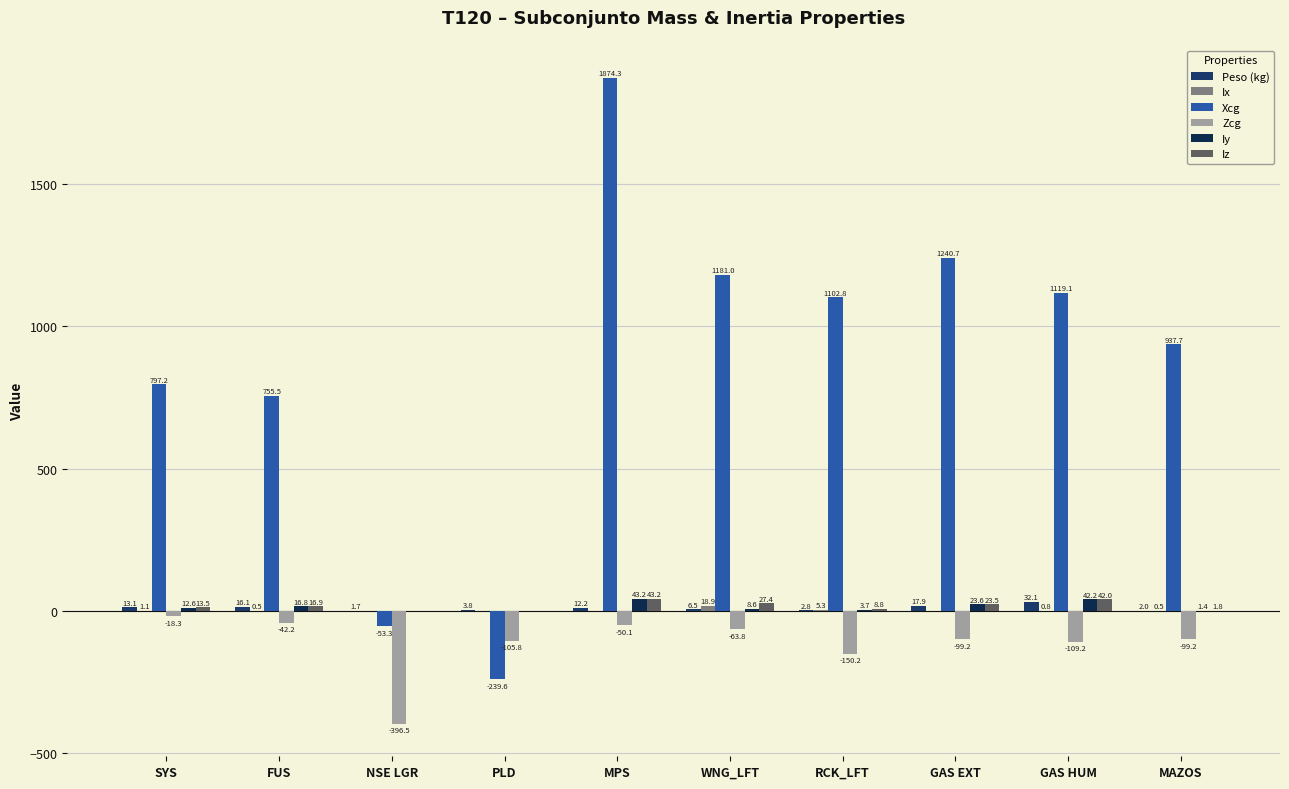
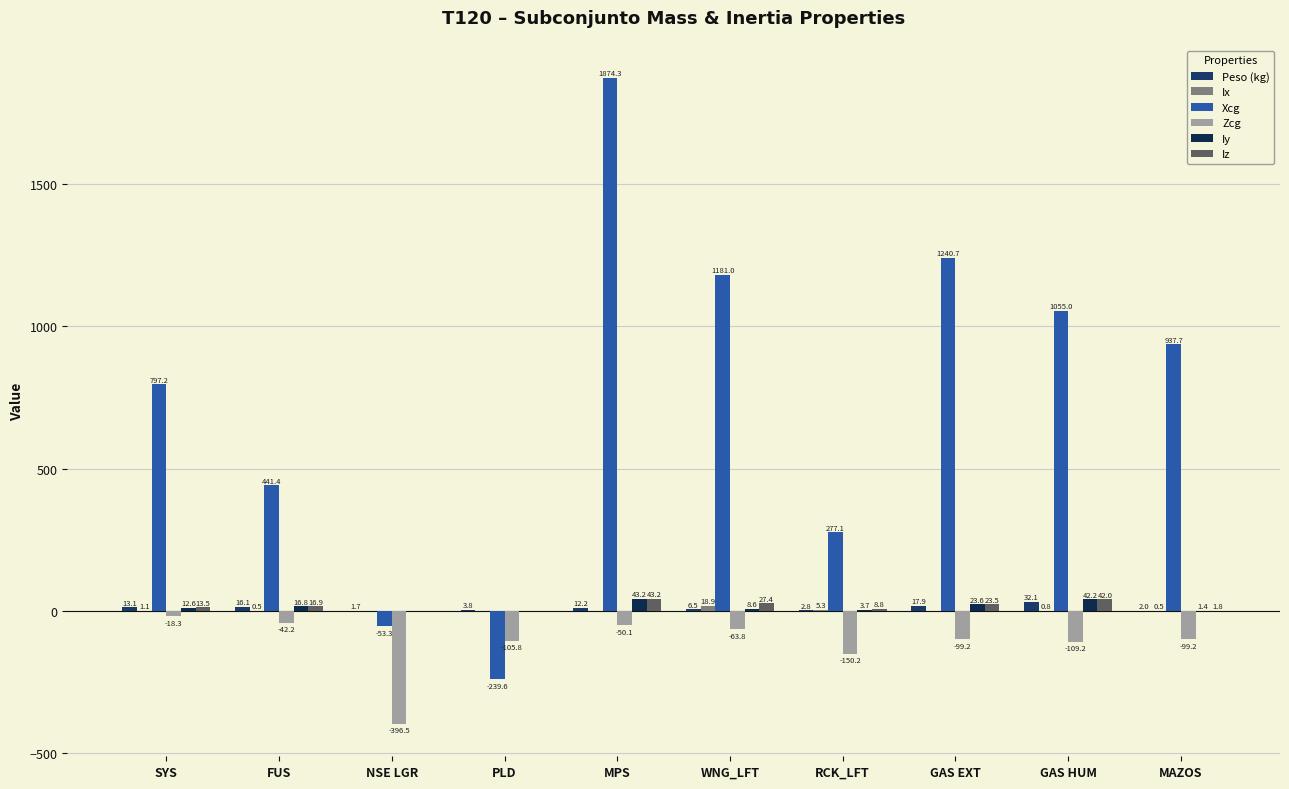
  {
    "Xcg": {
      "SYS": 797.2,
-     "FUS": 755.5,
+     "FUS": 441.4,
      "NSE LGR": -53.3,
      "PLD": -239.6,
      "MPS": 1874.3,
      "WNG_LFT": 1181.0,
-     "RCK_LFT": 1102.8,
+     "RCK_LFT": 277.1,
      "GAS EXT": 1240.7,
-     "GAS HUM": 1119.1,
+     "GAS HUM": 1055.0,
      "MAZOS": 937.7
    }
  }
